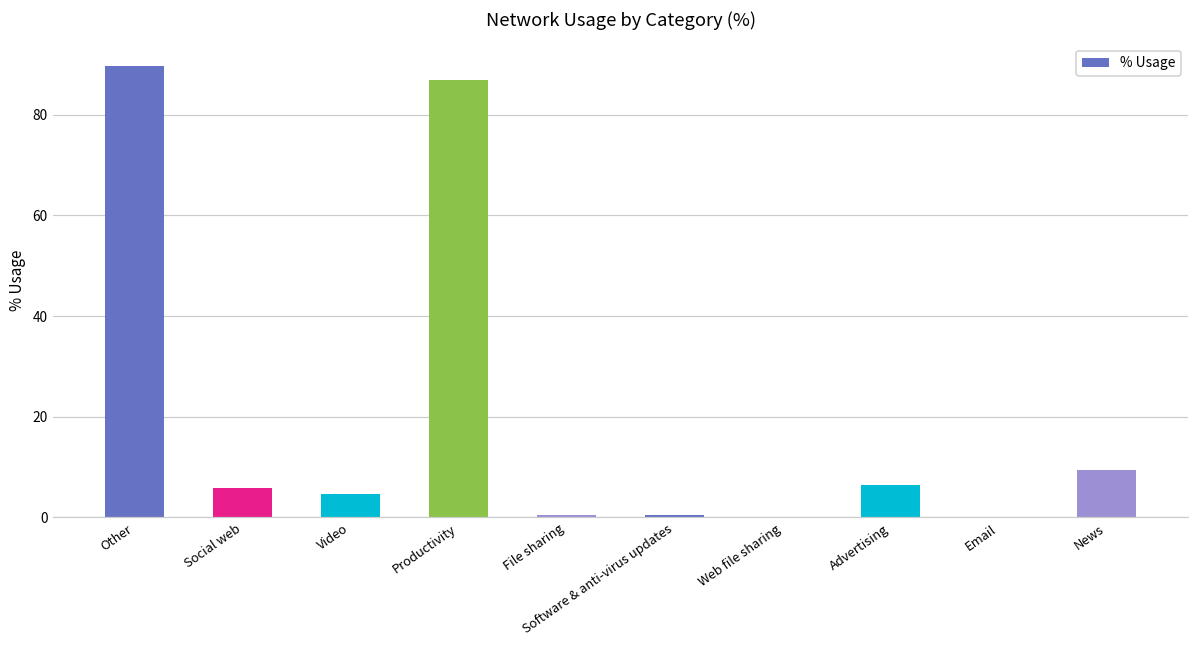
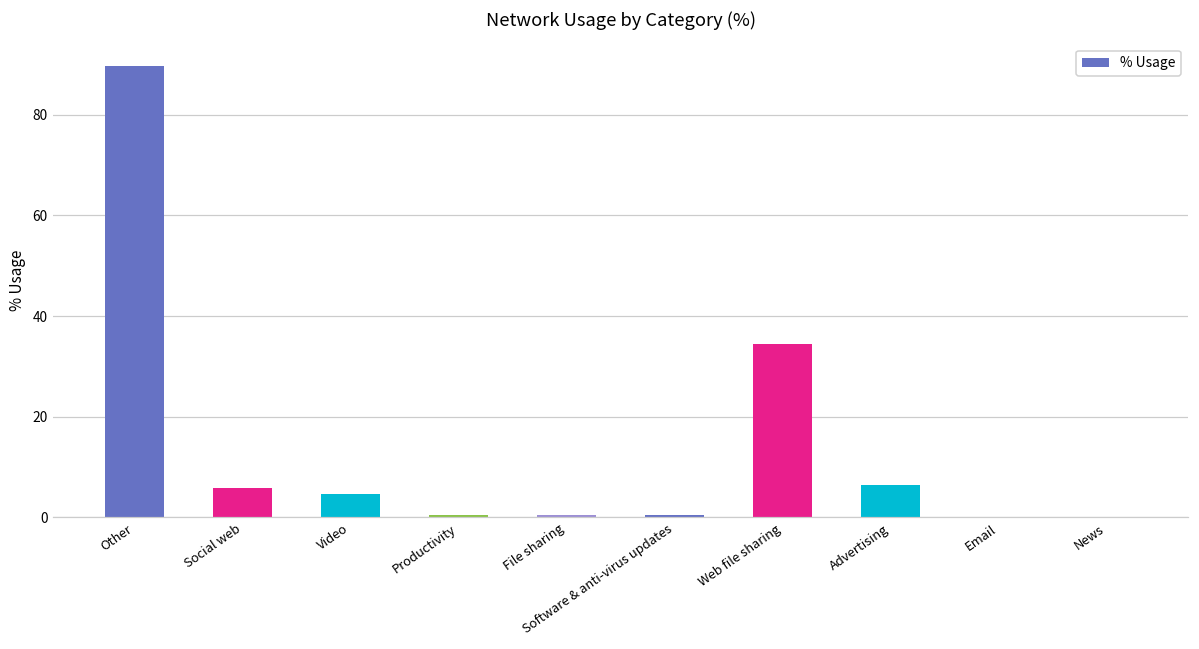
  {
    "Other": 90,
    "Social web": 6,
    "Video": 5,
-   "Productivity": 87,
-   "Web file sharing": 0,
+   "Productivity": 1,
+   "Web file sharing": 35,
    "Advertising": 6,
-   "News": 10
+   "News": 0
  }
